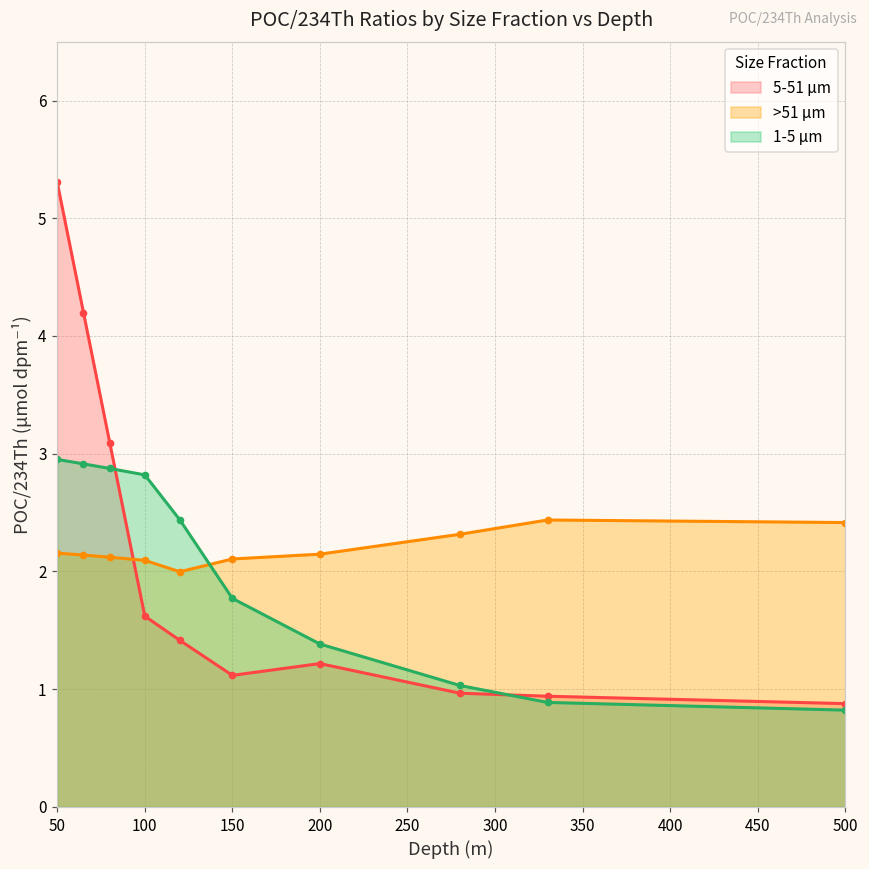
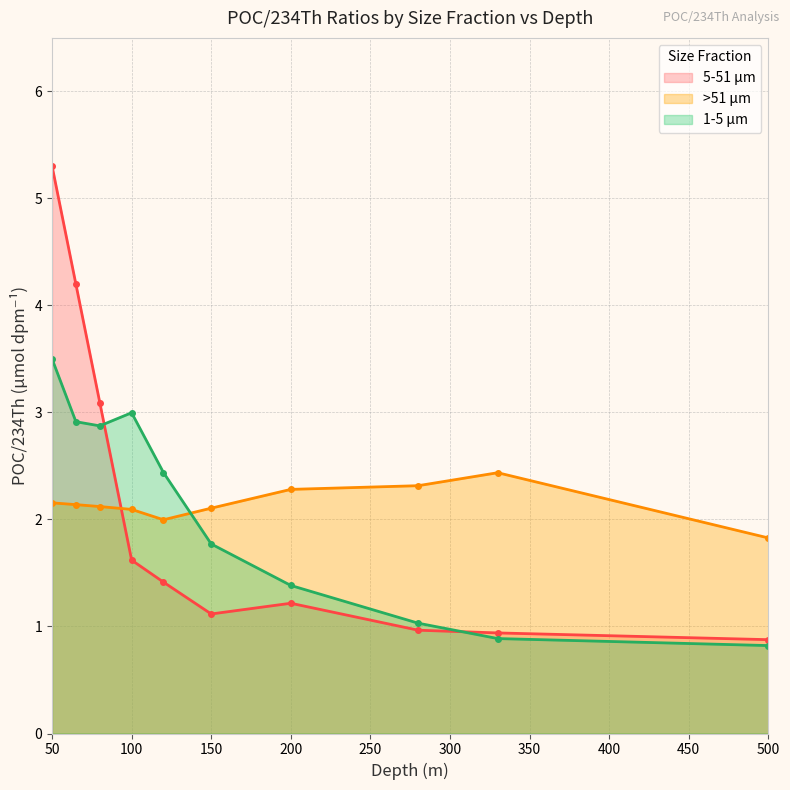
  {
    "5-51 μm": {
      "50": 5.30,
      "100": 1.62,
      "150": 1.12,
      "200": 1.22,
      "500": 0.88
    },
    ">51 μm": {
      "50": 2.16,
      "100": 2.09,
      "150": 2.11,
-     "200": 2.15,
-     "500": 2.42
+     "200": 2.28,
+     "500": 1.83
    },
    "1-5 μm": {
-     "50": 2.95,
-     "100": 2.82,
+     "50": 3.50,
+     "100": 3.00,
      "150": 1.77,
      "200": 1.38,
      "500": 0.82
    }
  }
